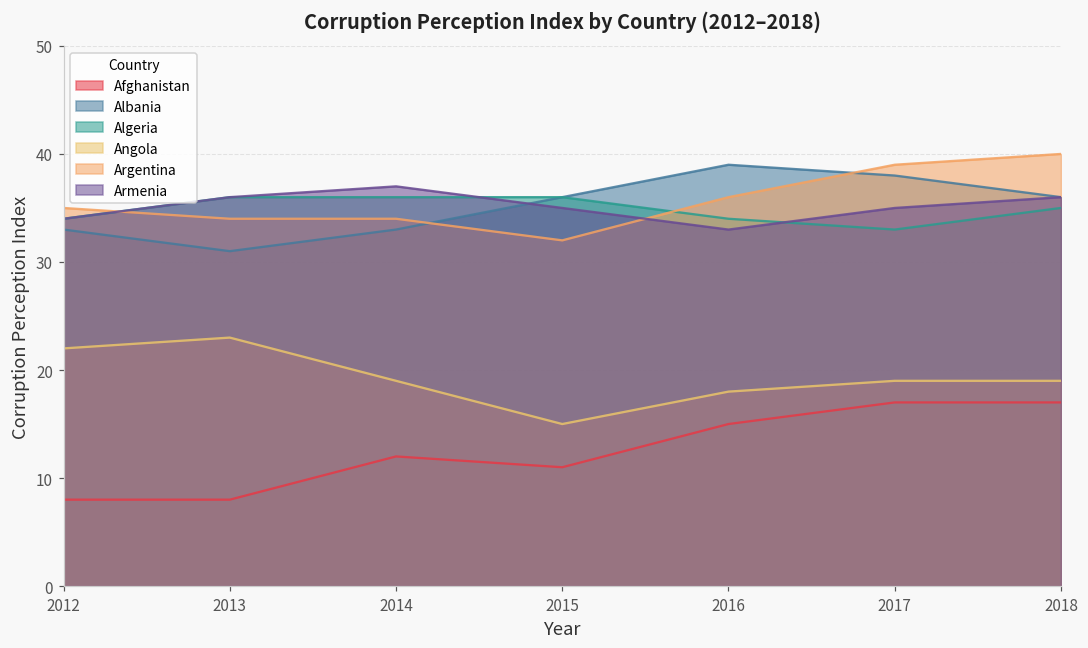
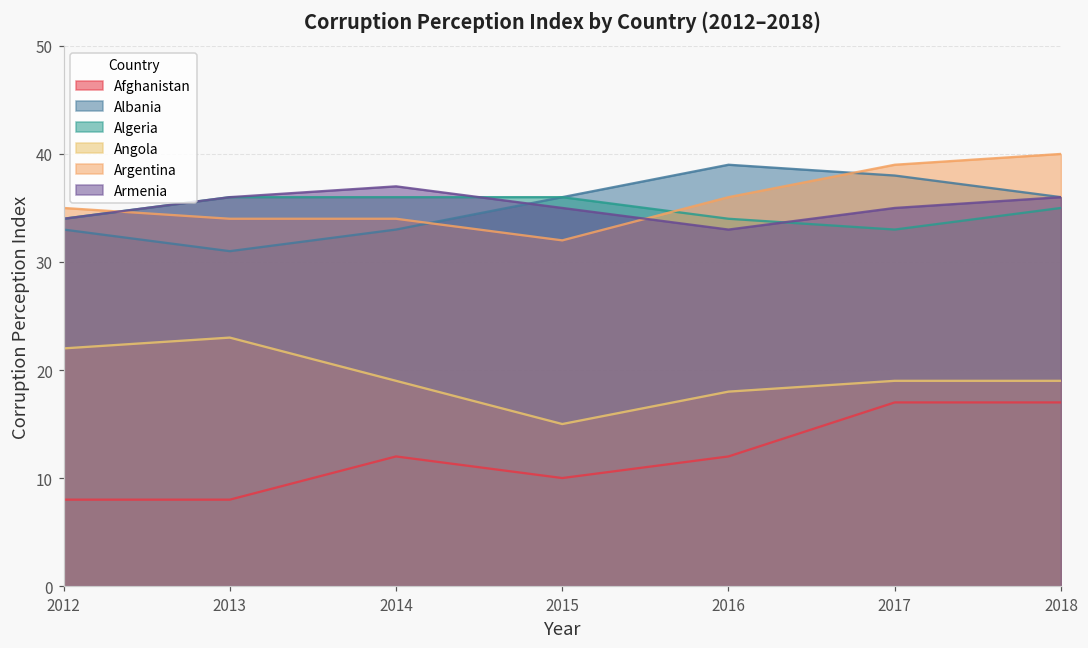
  {
    "Afghanistan": {
      "2012": 8,
      "2013": 8,
      "2014": 12,
-     "2015": 11,
-     "2016": 15,
+     "2015": 10,
+     "2016": 12,
      "2017": 17,
      "2018": 17
    }
  }
